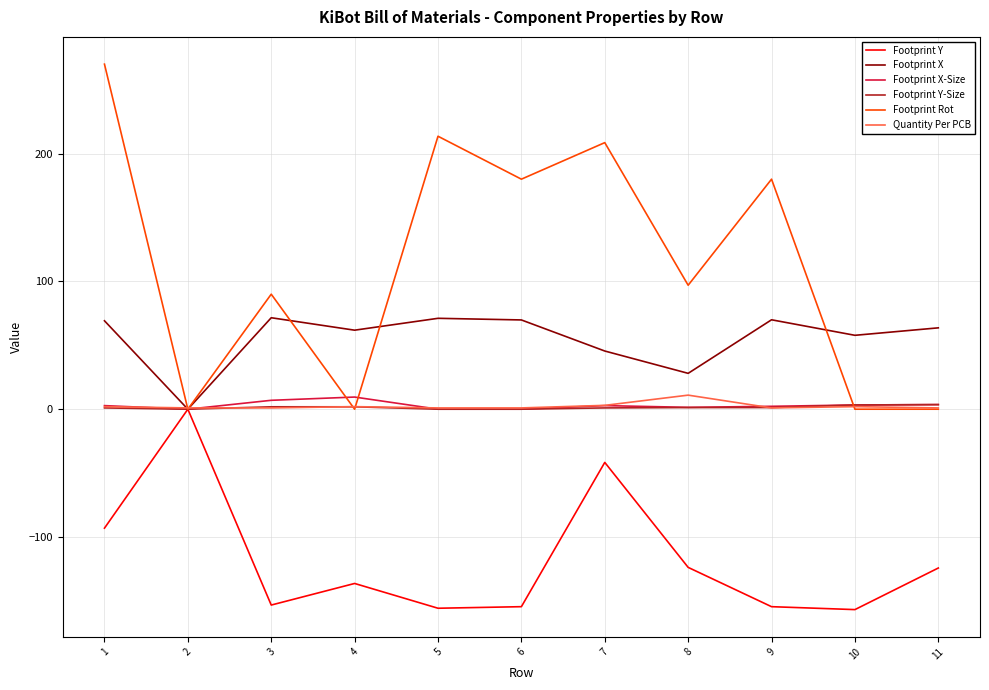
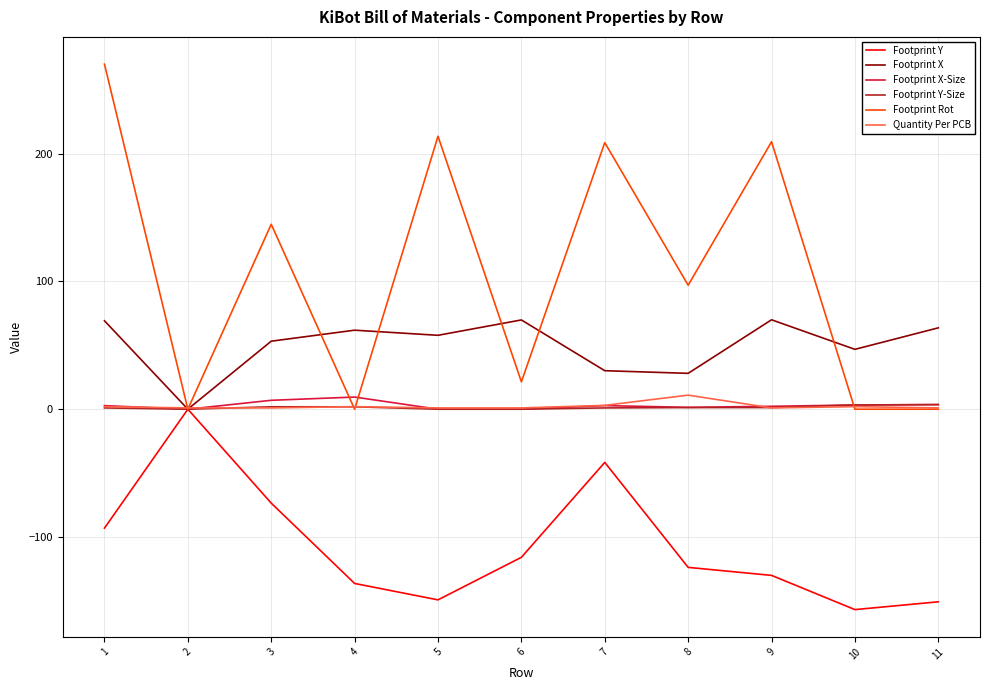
  {
    "Footprint Y": {
      "1": -93,
-     "3": -153,
+     "3": -73,
      "4": -136,
-     "5": -156,
-     "6": -155,
+     "5": -149,
+     "6": -116,
      "7": -42,
      "8": -124,
-     "9": -155,
+     "9": -130,
      "10": -157,
-     "11": -124
+     "11": -151
    },
    "Footprint X": {
      "1": 69,
-     "3": 72,
+     "3": 53,
      "4": 62,
-     "5": 71,
+     "5": 58,
      "6": 70,
-     "7": 46,
+     "7": 30,
      "8": 28,
      "9": 70,
-     "10": 58,
+     "10": 47,
      "11": 64
    },
    "Footprint Rot": {
      "1": 270,
-     "3": 90,
+     "3": 145,
      "5": 214,
-     "6": 180,
+     "6": 21,
      "7": 209,
      "8": 97,
-     "9": 180,
+     "9": 209,
      "10": 0
    },
    "Quantity Per PCB": {
      "8": 11
    }
  }
